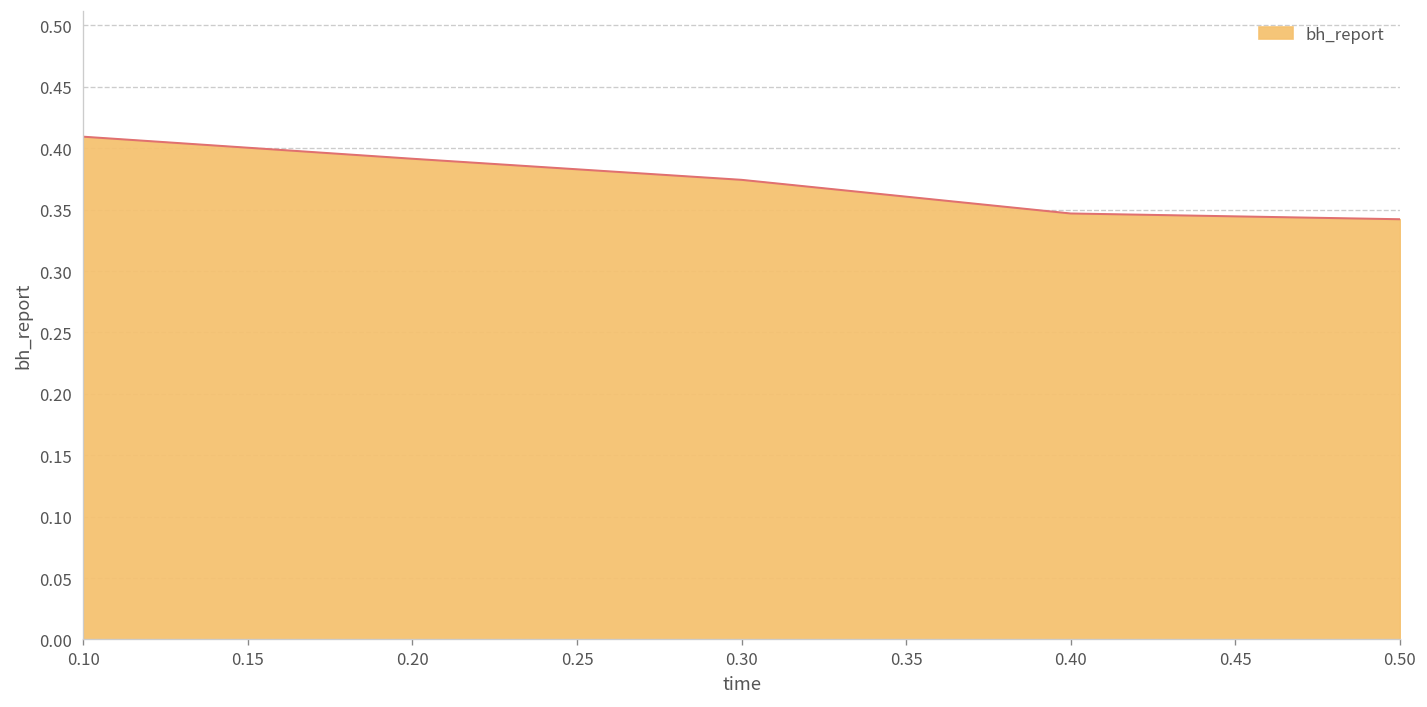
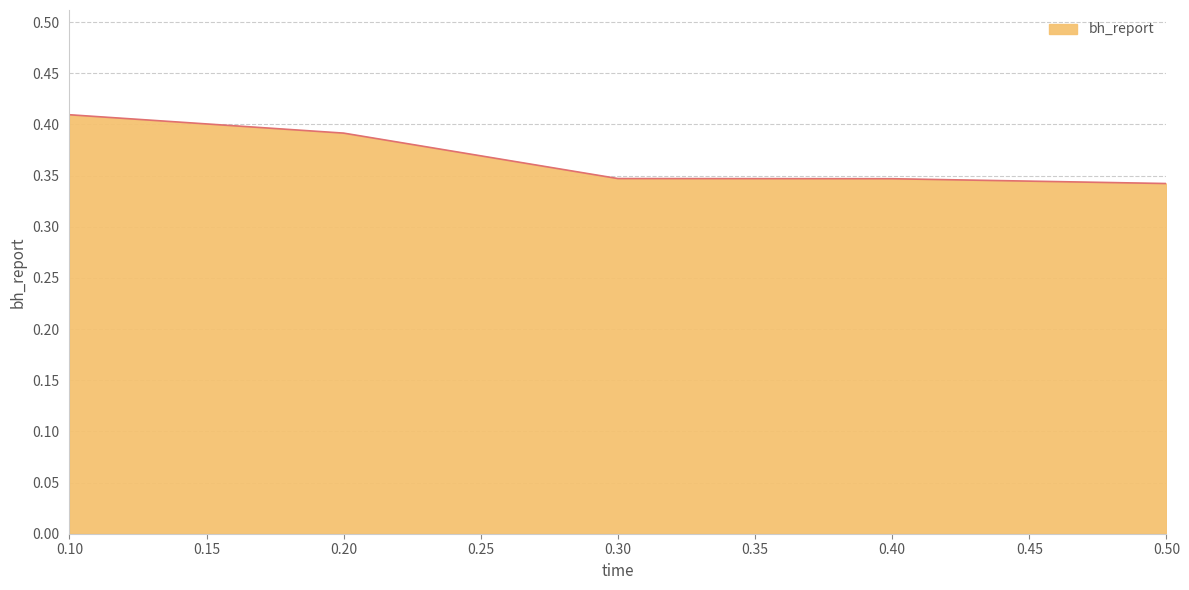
  {
    "0.10": 0.409,
    "0.20": 0.391,
-   "0.30": 0.374,
+   "0.30": 0.347,
    "0.40": 0.347,
    "0.50": 0.342
  }
